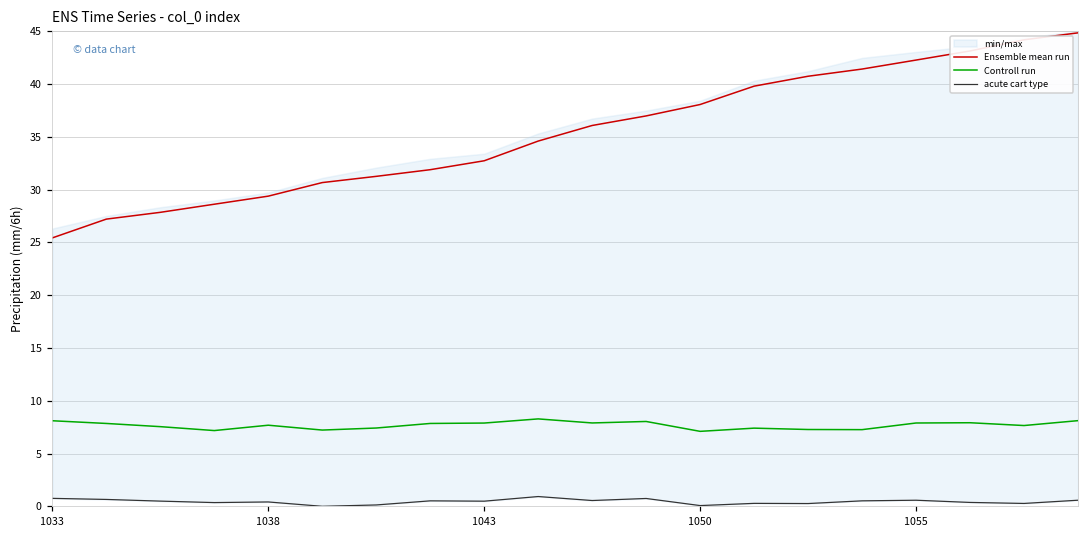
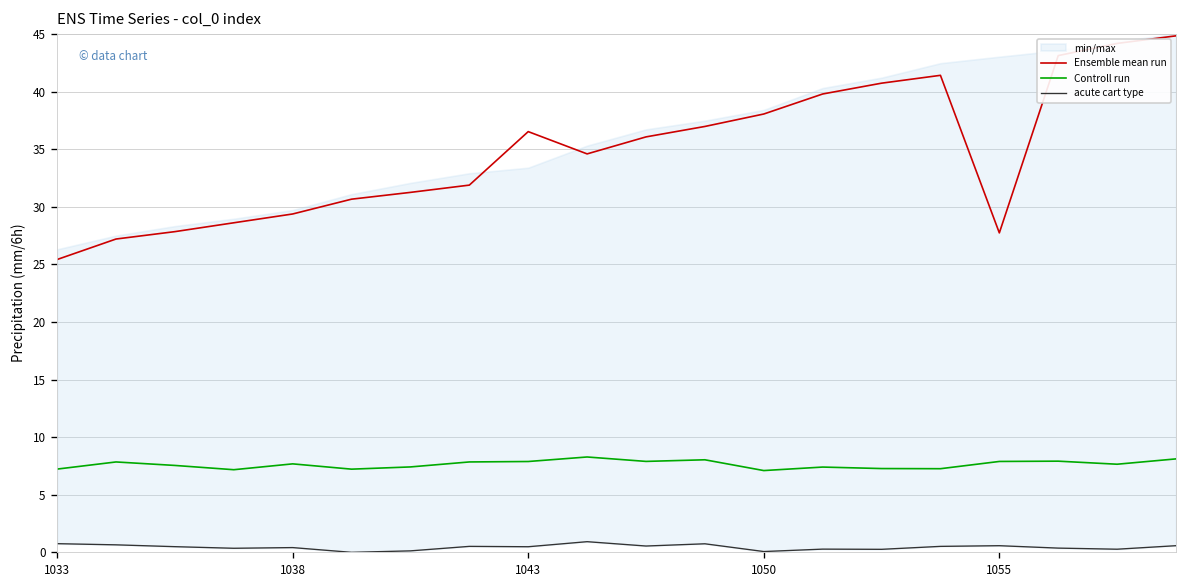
  {
    "Ensemble mean run": {
      "1033": 25,
      "1038": 29,
-     "1043": 33,
+     "1043": 37,
      "1050": 38,
-     "1055": 42
+     "1055": 28
    },
    "Controll run": {
-     "1033": 8,
+     "1033": 7,
      "1038": 8,
      "1043": 8,
      "1050": 7,
      "1055": 8
    },
    "acute cart type": {
      "1033": 1,
      "1038": 0,
      "1043": 0,
      "1050": 0,
      "1055": 1
    }
  }
